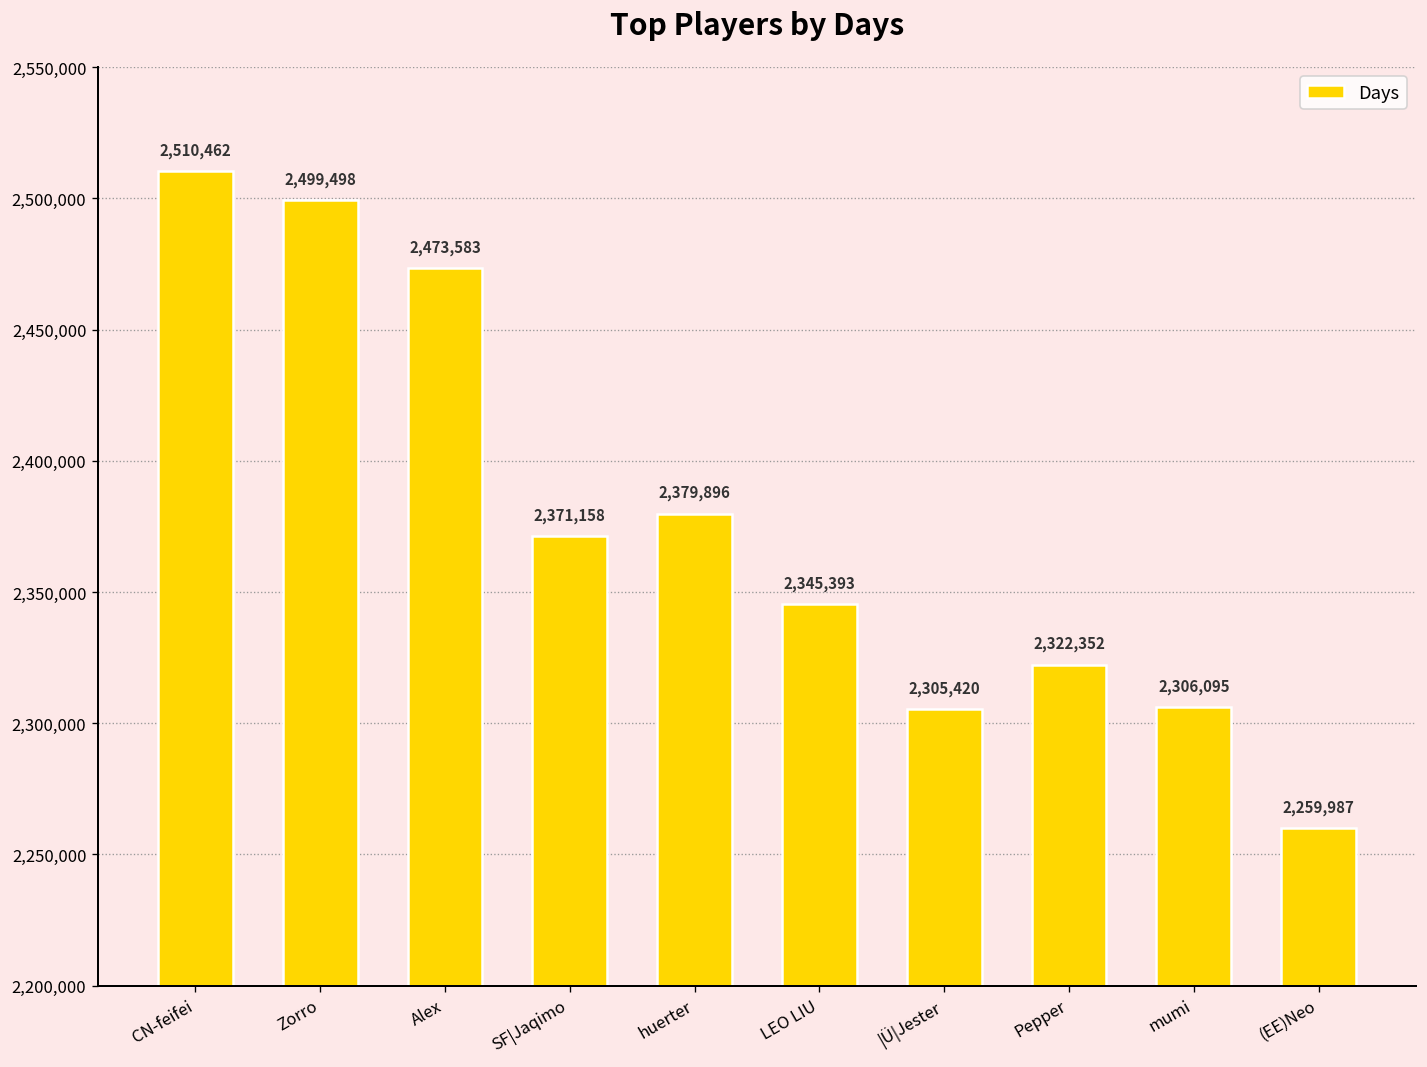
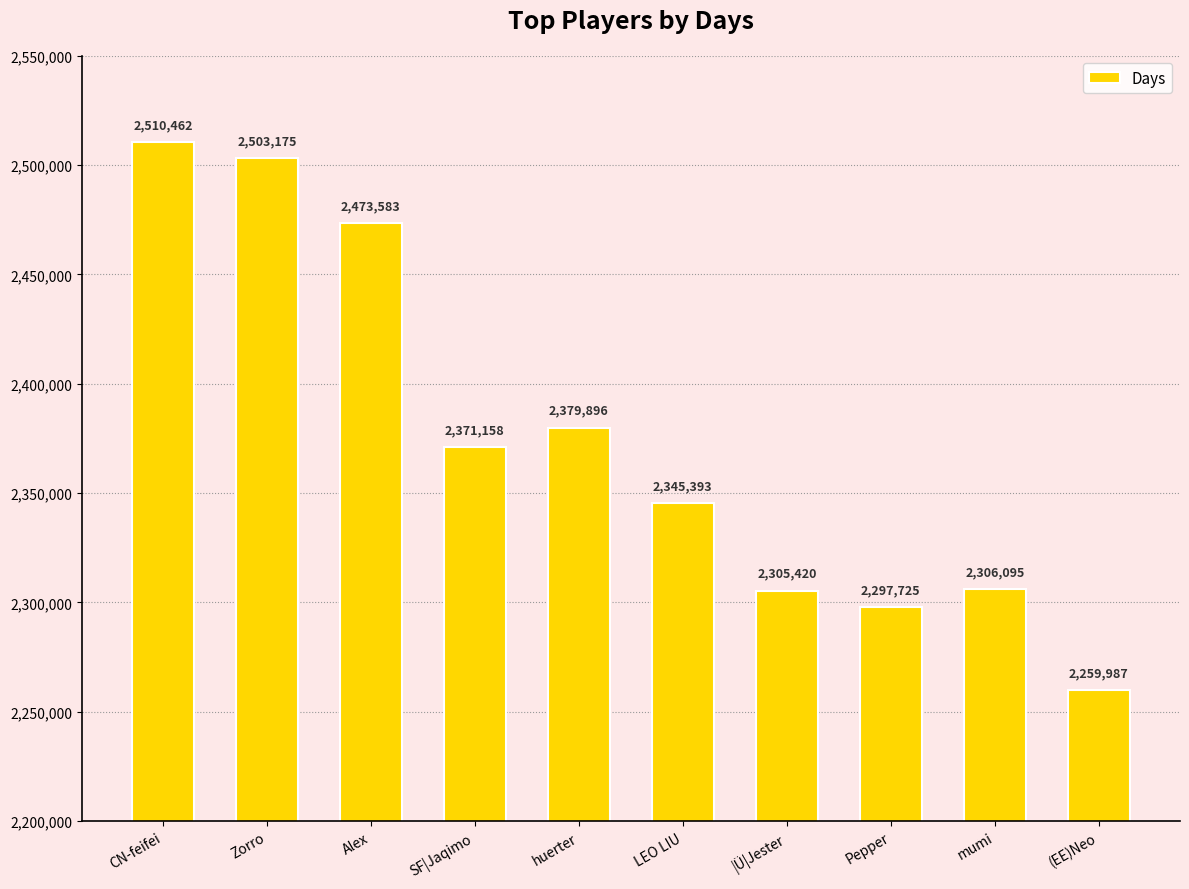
  {
    "CN-feifei": "2,510,462",
-   "Zorro": "2,499,498",
+   "Zorro": "2,503,175",
    "Alex": "2,473,583",
    "SF|Jaqimo": "2,371,158",
    "huerter": "2,379,896",
    "LEO LIU": "2,345,393",
    "|Ü|Jester": "2,305,420",
-   "Pepper": "2,322,352",
+   "Pepper": "2,297,725",
    "mumi": "2,306,095",
    "(EE)Neo": "2,259,987"
  }
